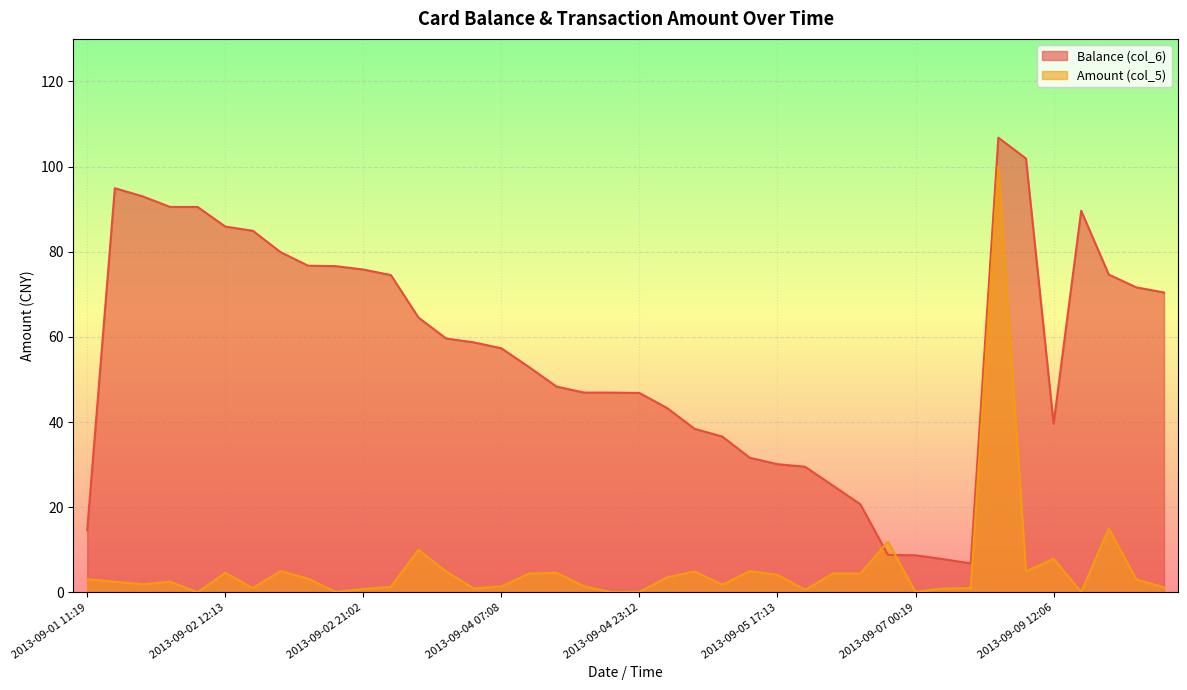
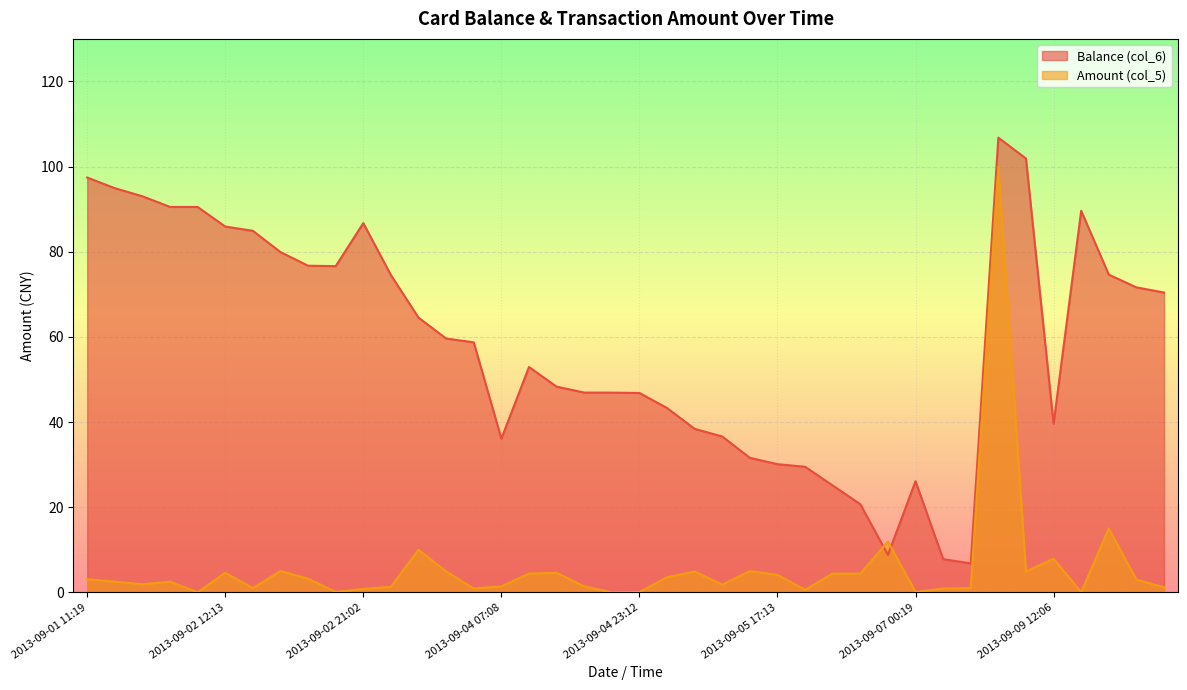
  {
    "Balance (col_6)": {
-     "2013-09-01 11:19": 15,
-     "2013-09-02 21:02": 76,
-     "2013-09-04 07:08": 57,
+     "2013-09-01 11:19": 97,
+     "2013-09-02 21:02": 87,
+     "2013-09-04 07:08": 36,
      "2013-09-05 17:13": 30,
-     "2013-09-07 00:19": 9,
+     "2013-09-07 00:19": 26,
      "2013-09-09 12:06": 40
    },
    "Amount (col_5)": {
      "2013-09-01 11:19": 3,
      "2013-09-02 21:02": 1,
      "2013-09-04 07:08": 1,
      "2013-09-05 17:13": 4,
      "2013-09-07 00:19": 0,
      "2013-09-09 12:06": 8
    }
  }
